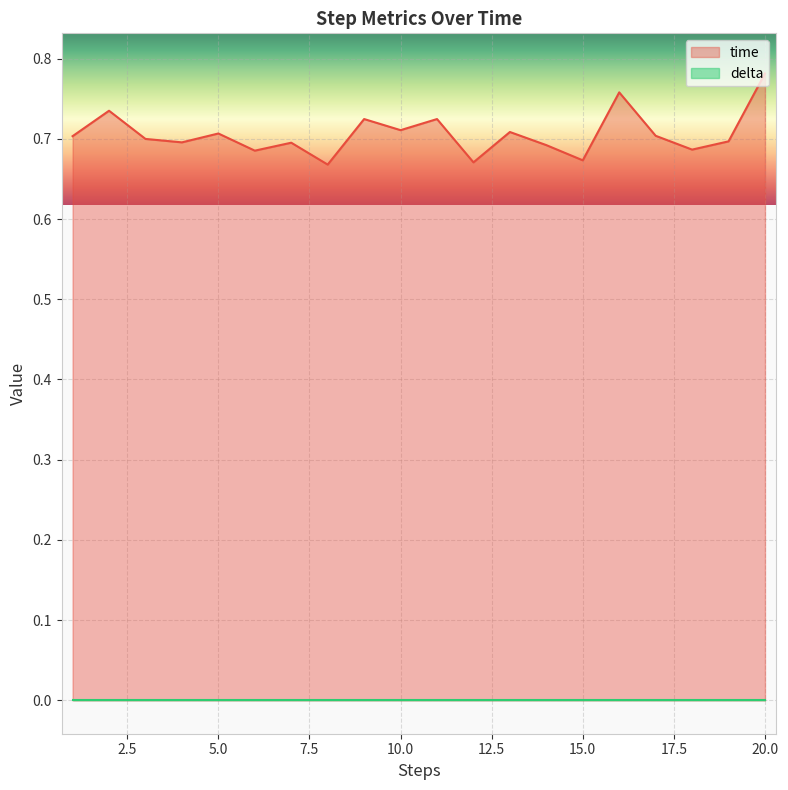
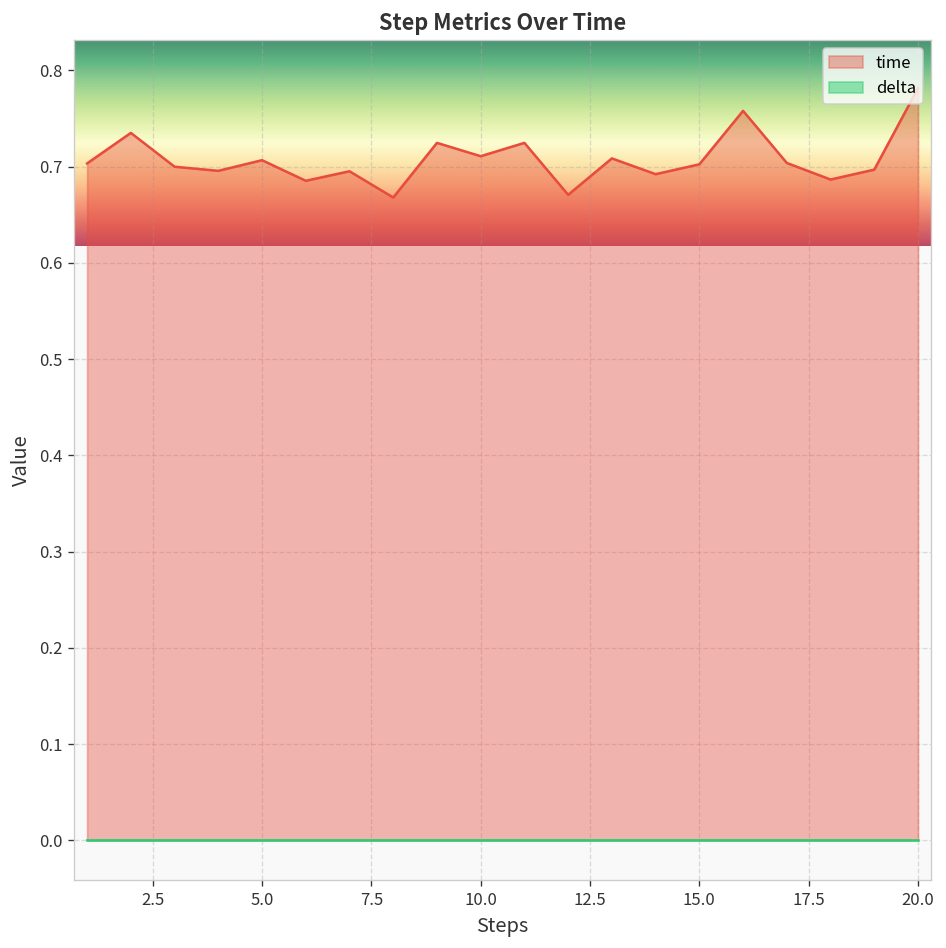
  {
    "time": {
      "5.0": 0.71,
      "10.0": 0.71,
-     "15.0": 0.67
+     "15.0": 0.70
    },
    "delta": {
      "5.0": 0.00,
      "10.0": 0.00,
      "15.0": 0.00,
      "20.0": 0.00
    }
  }
